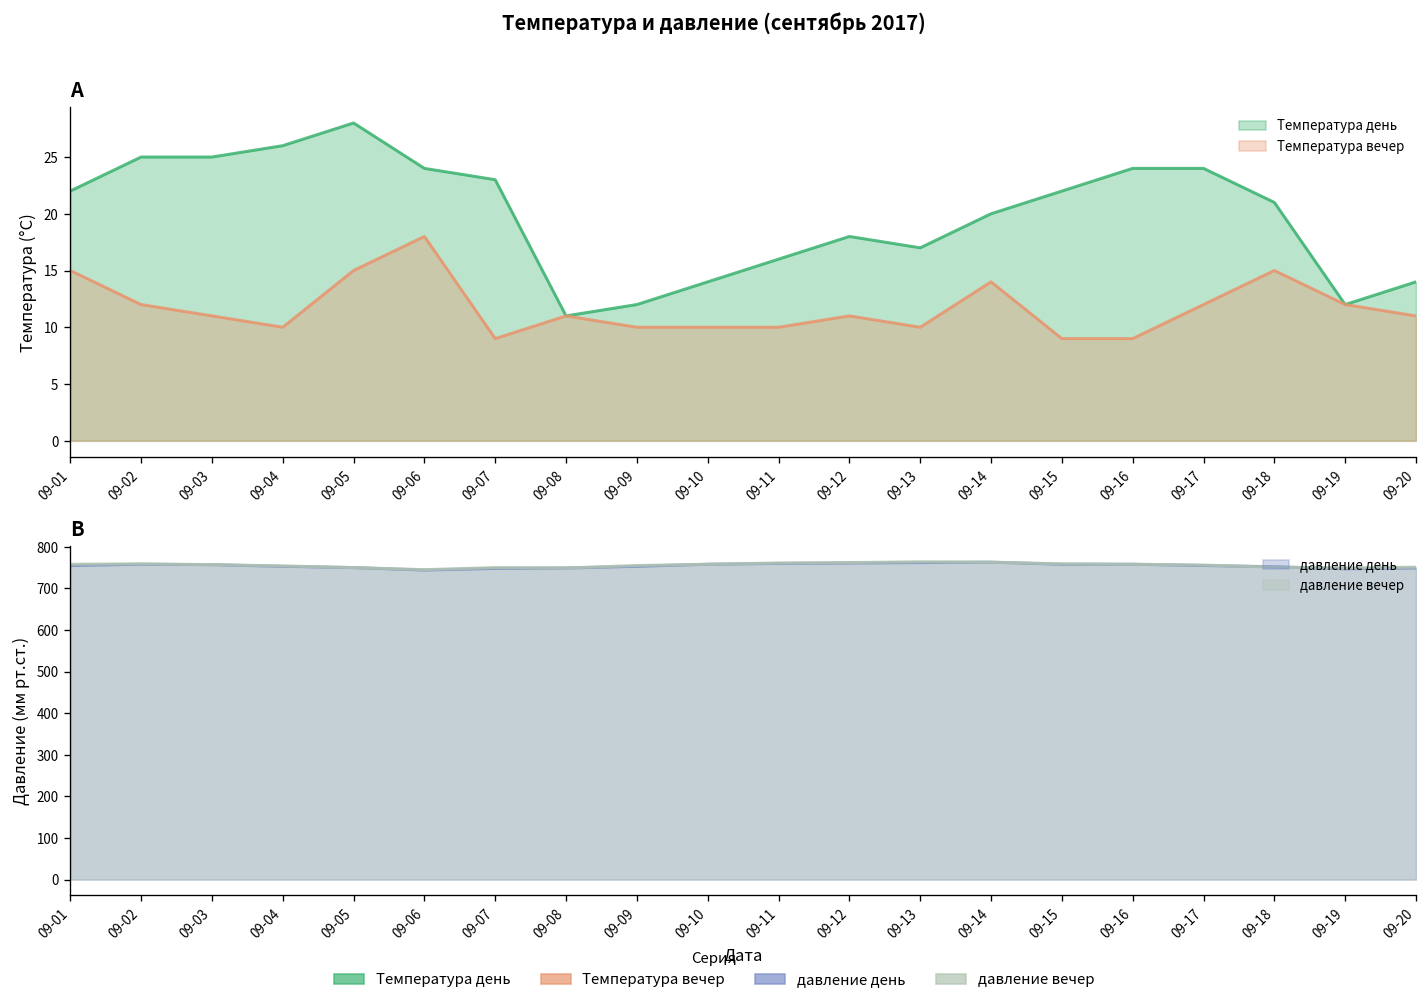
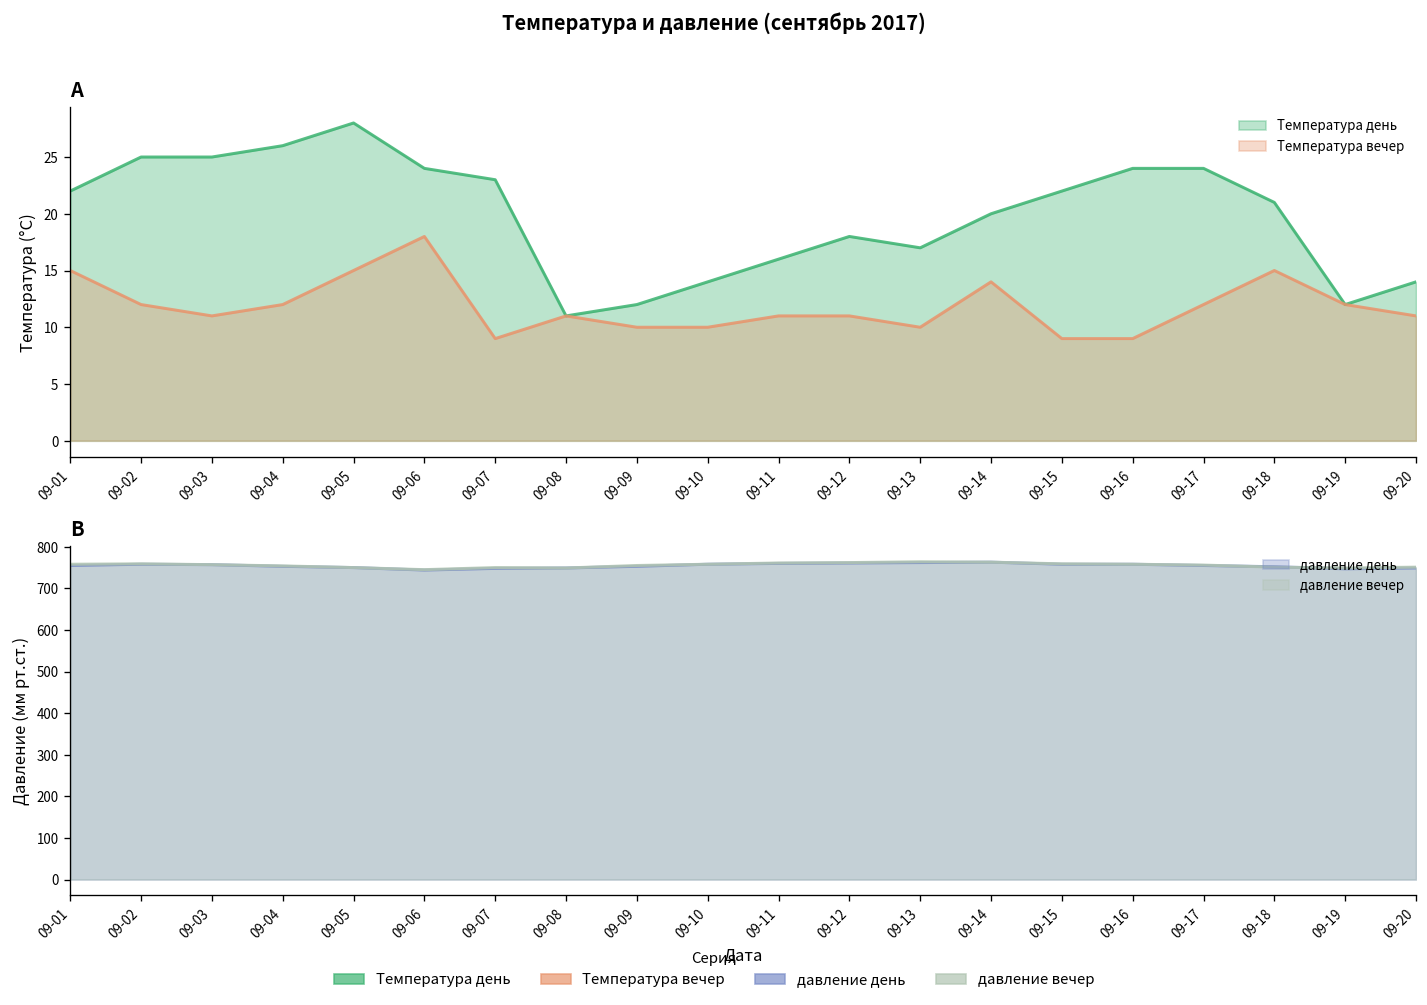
  {
    "A": {
      "Температура день": {
        "09-01": 22,
        "09-02": 25,
        "09-03": 25,
        "09-04": 26,
        "09-05": 28,
        "09-06": 24,
        "09-07": 23,
        "09-09": 12,
        "09-10": 14,
        "09-11": 16,
        "09-12": 18,
        "09-13": 17,
        "09-14": 20,
        "09-15": 22,
        "09-16": 24,
        "09-17": 24,
        "09-18": 21,
        "09-20": 14
      },
      "Температура вечер": {
        "09-01": 15,
        "09-02": 12,
        "09-03": 11,
-       "09-04": 10,
+       "09-04": 12,
        "09-05": 15,
        "09-06": 18,
        "09-07": 9,
        "09-09": 10,
        "09-10": 10,
-       "09-11": 10,
+       "09-11": 11,
        "09-12": 11,
        "09-13": 10,
        "09-14": 14,
        "09-15": 9,
        "09-16": 9,
        "09-17": 12,
        "09-18": 15,
        "09-20": 11
      }
    }
  }
